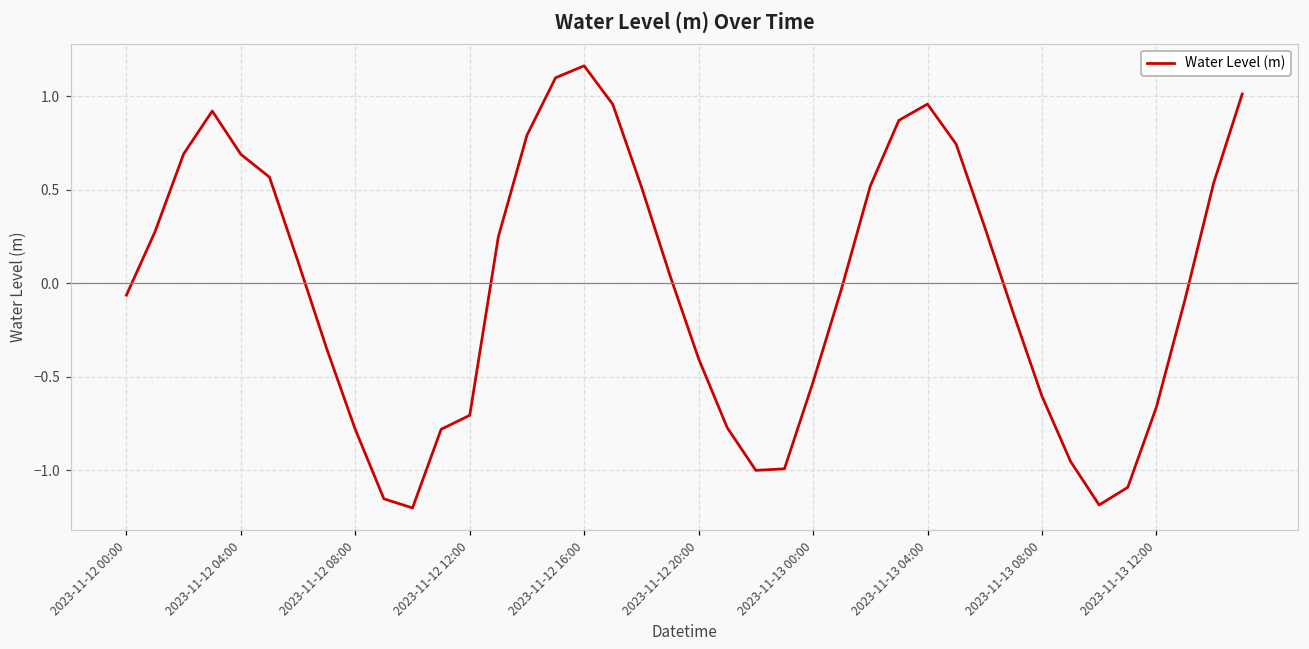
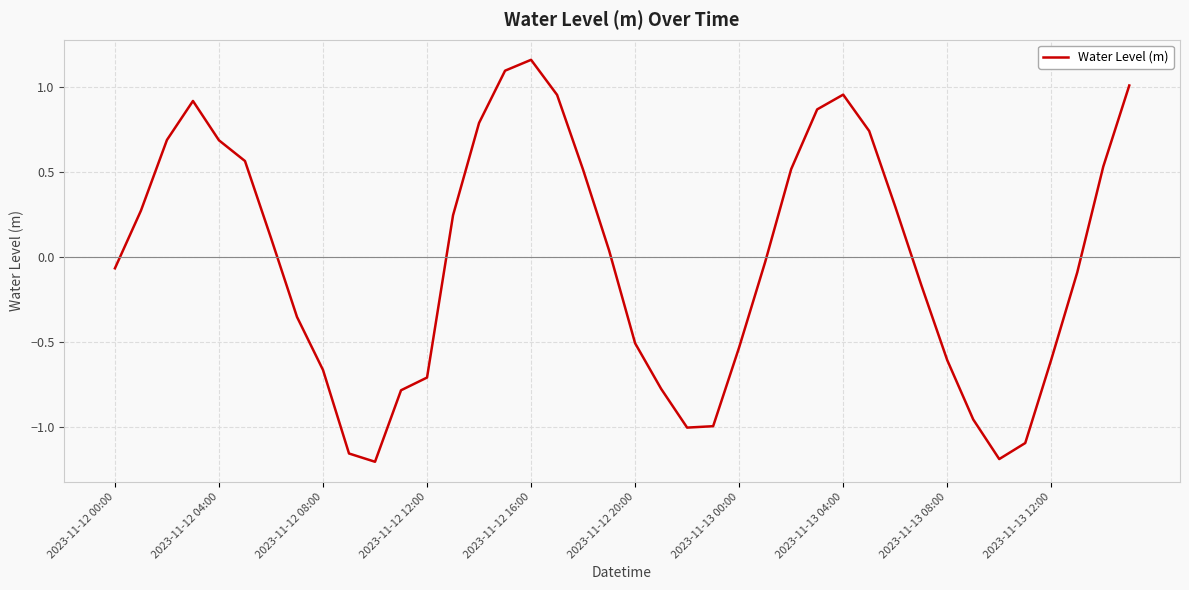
  {
    "2023-11-12 00:00": -0.06,
    "2023-11-12 04:00": 0.69,
-   "2023-11-12 08:00": -0.78,
+   "2023-11-12 08:00": -0.66,
    "2023-11-12 12:00": -0.71,
    "2023-11-12 16:00": 1.16,
-   "2023-11-12 20:00": -0.40,
+   "2023-11-12 20:00": -0.50,
    "2023-11-13 00:00": -0.53,
    "2023-11-13 04:00": 0.96,
    "2023-11-13 08:00": -0.60,
-   "2023-11-13 12:00": -0.66
+   "2023-11-13 12:00": -0.60
  }
